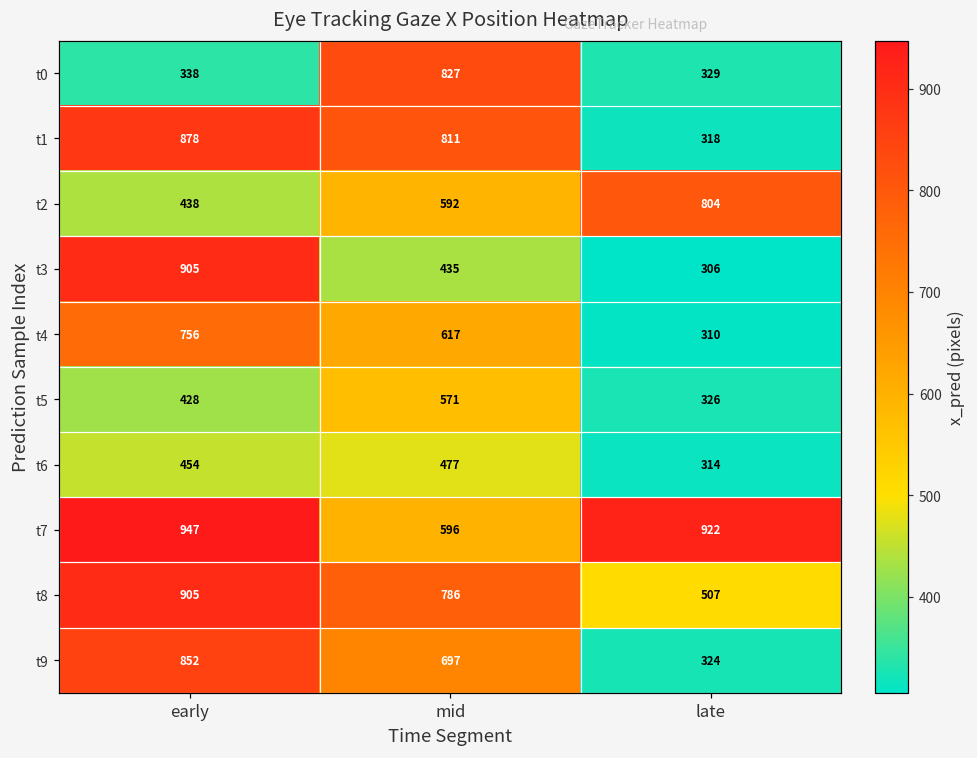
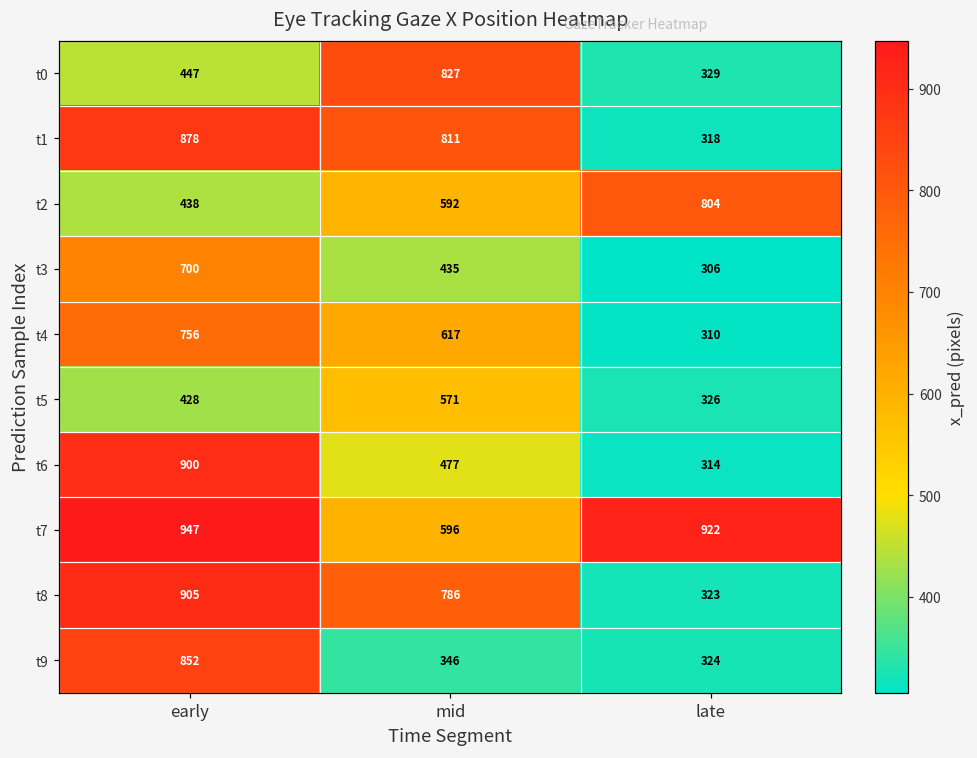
  {
    "t0": {
-     "early": 338,
+     "early": 447,
      "mid": 827,
      "late": 329
    },
    "t1": {
      "early": 878,
      "mid": 811,
      "late": 318
    },
    "t2": {
      "early": 438,
      "mid": 592,
      "late": 804
    },
    "t3": {
-     "early": 905,
+     "early": 700,
      "mid": 435,
      "late": 306
    },
    "t4": {
      "early": 756,
      "mid": 617,
      "late": 310
    },
    "t5": {
      "early": 428,
      "mid": 571,
      "late": 326
    },
    "t6": {
-     "early": 454,
+     "early": 900,
      "mid": 477,
      "late": 314
    },
    "t7": {
      "early": 947,
      "mid": 596,
      "late": 922
    },
    "t8": {
      "early": 905,
      "mid": 786,
-     "late": 507
+     "late": 323
    },
    "t9": {
      "early": 852,
-     "mid": 697,
+     "mid": 346,
      "late": 324
    }
  }
